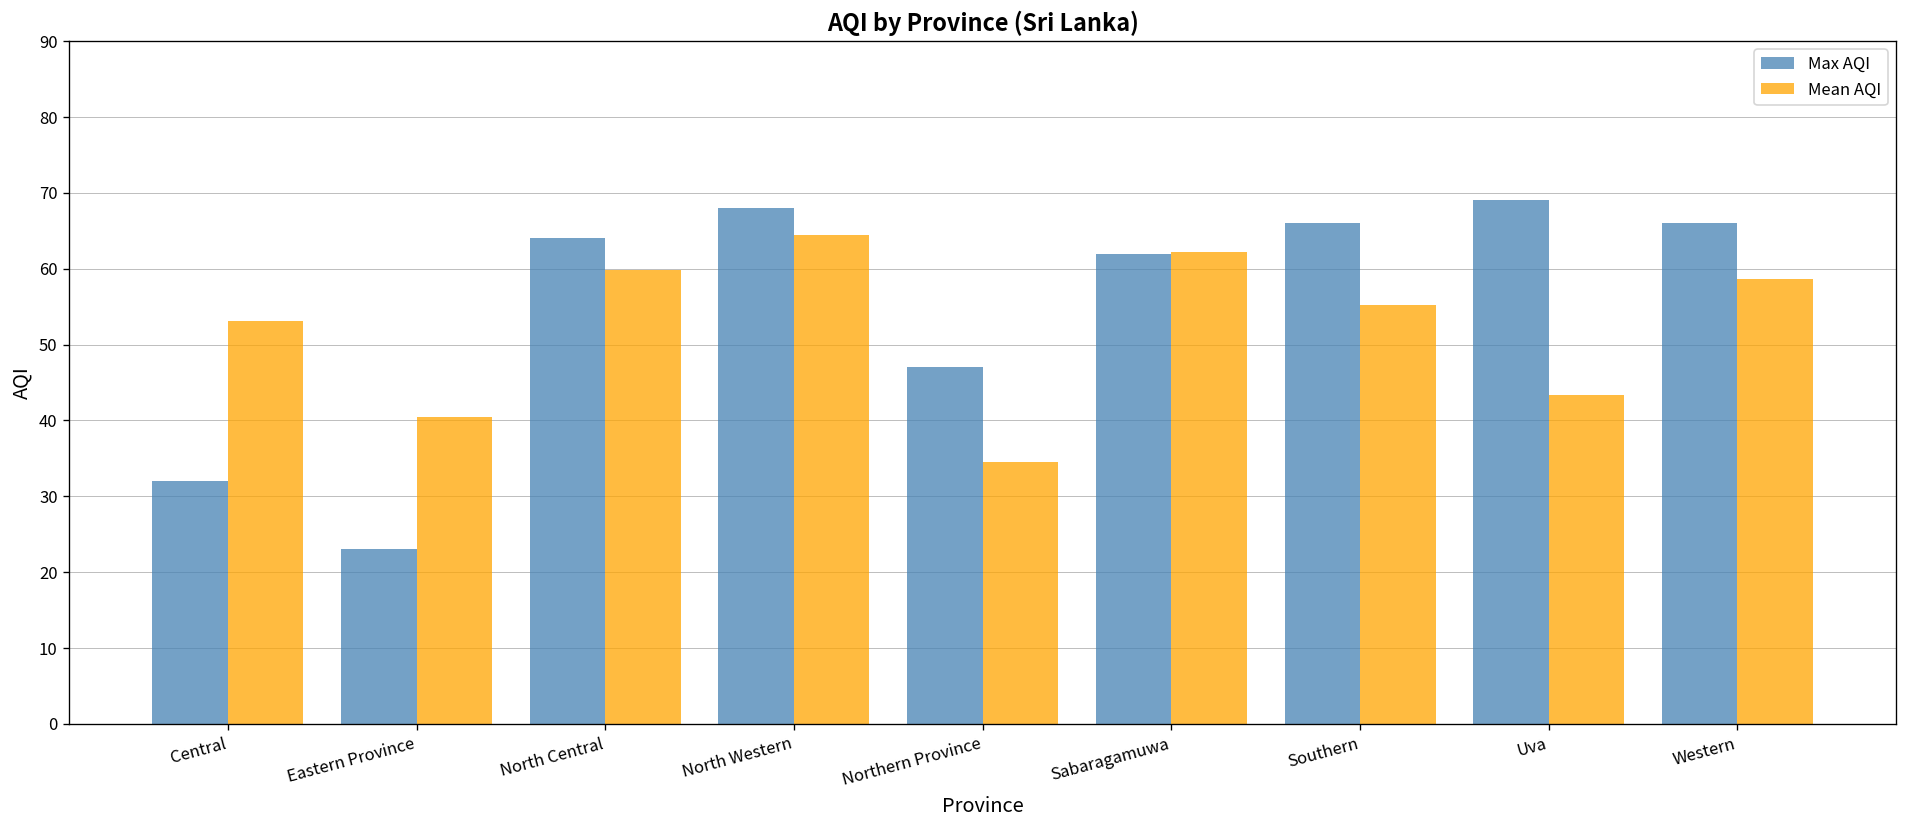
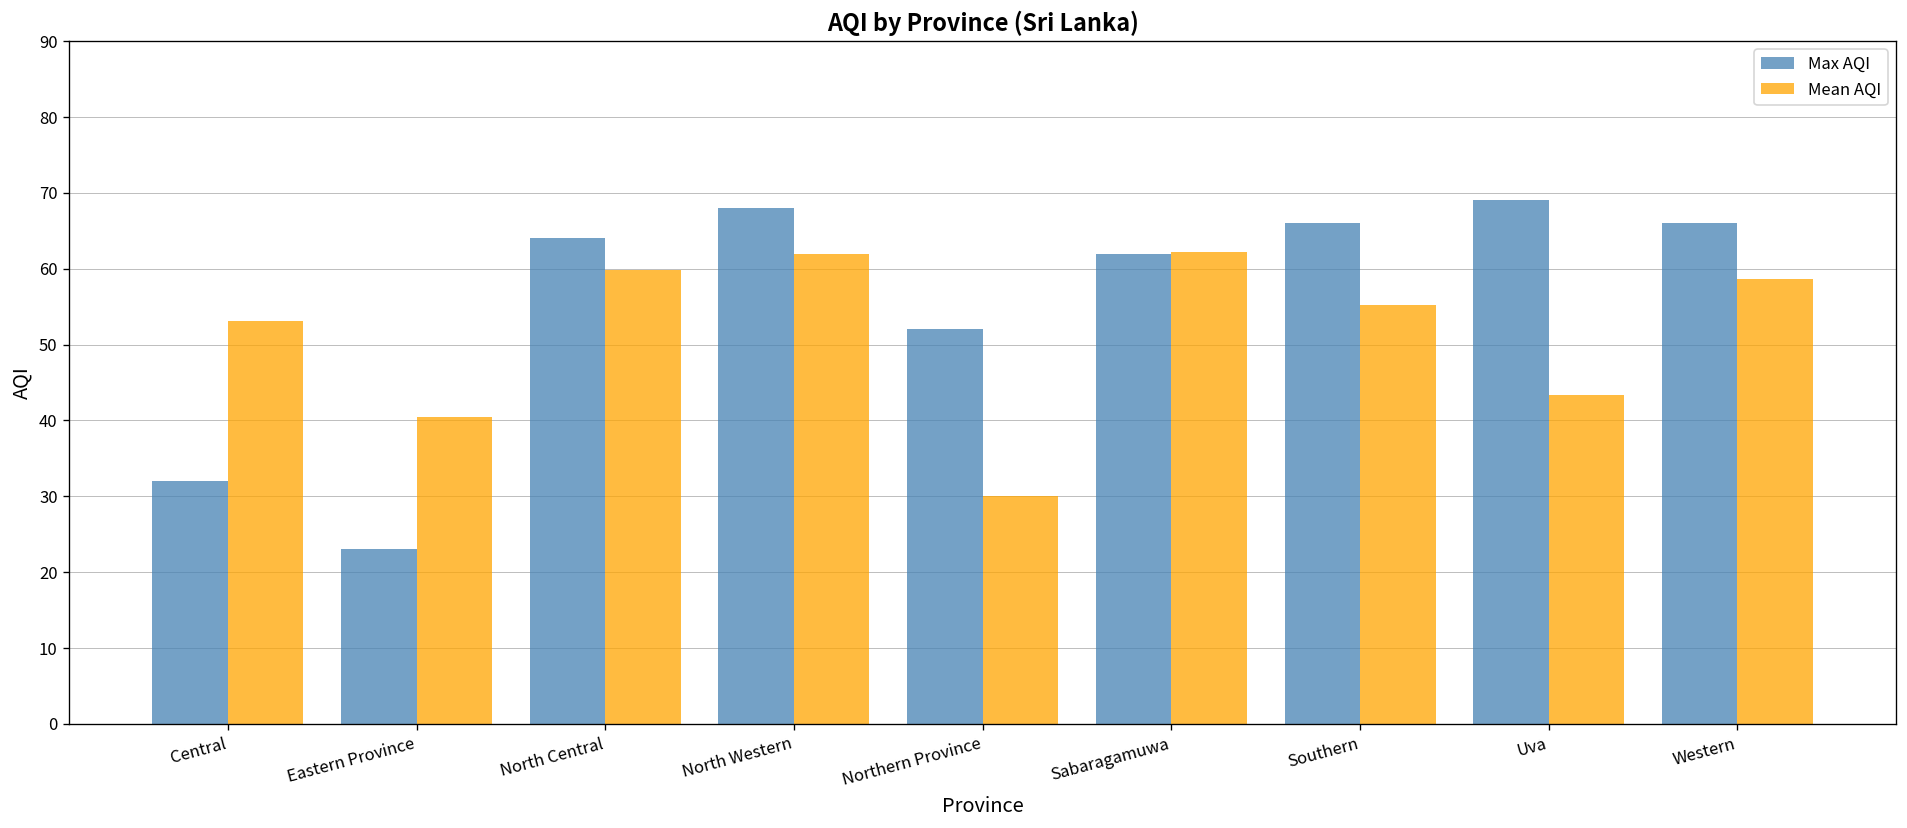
  {
    "Max AQI": {
      "Central": 32,
      "Eastern Province": 23,
      "North Central": 64,
      "North Western": 68,
-     "Northern Province": 47,
+     "Northern Province": 52,
      "Sabaragamuwa": 62,
      "Southern": 66,
      "Uva": 69,
      "Western": 66
    },
    "Mean AQI": {
      "Central": 53,
      "Eastern Province": 40,
      "North Central": 60,
-     "North Western": 65,
-     "Northern Province": 35,
+     "North Western": 62,
+     "Northern Province": 30,
      "Sabaragamuwa": 62,
      "Southern": 55,
      "Uva": 43,
      "Western": 59
    }
  }
